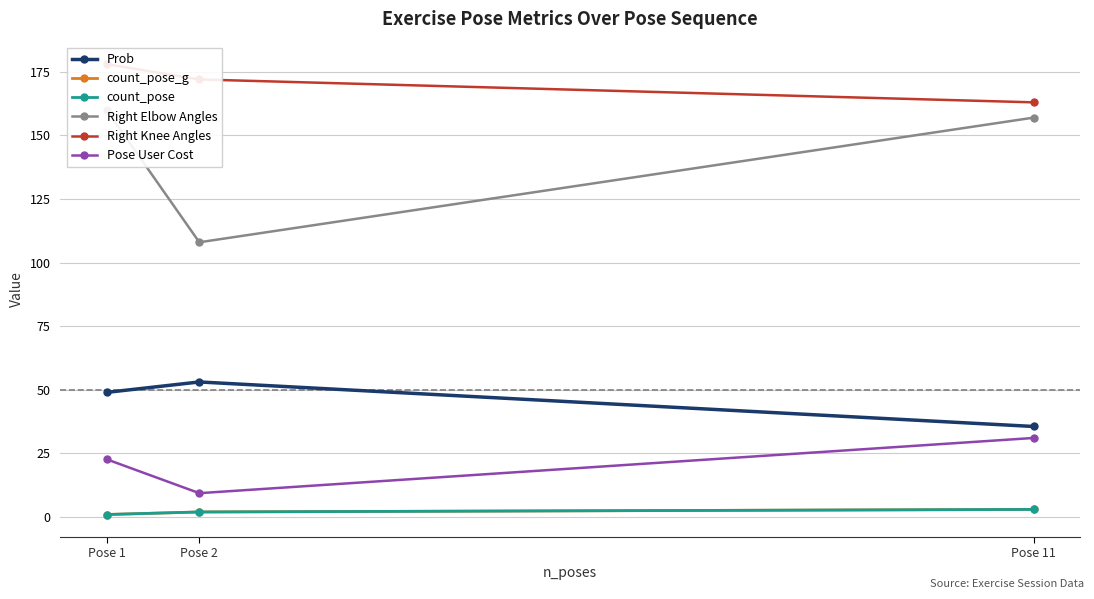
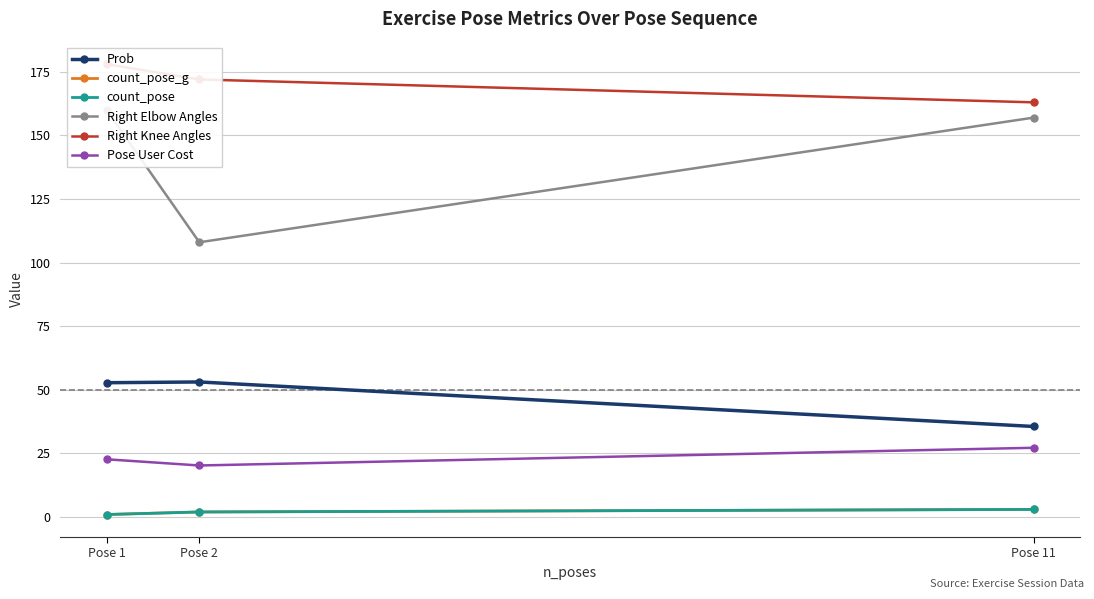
  {
    "Prob": {
-     "Pose 1": 49,
+     "Pose 1": 53,
      "Pose 2": 53,
      "Pose 11": 36
    },
    "count_pose": {
      "Pose 1": 1,
      "Pose 2": 2,
      "Pose 11": 3
    },
    "Right Elbow Angles": {
      "Pose 2": 108,
      "Pose 11": 157
    },
    "Right Knee Angles": {
      "Pose 11": 163
    },
    "Pose User Cost": {
      "Pose 1": 23,
-     "Pose 2": 9,
-     "Pose 11": 31
+     "Pose 2": 20,
+     "Pose 11": 27
    }
  }
